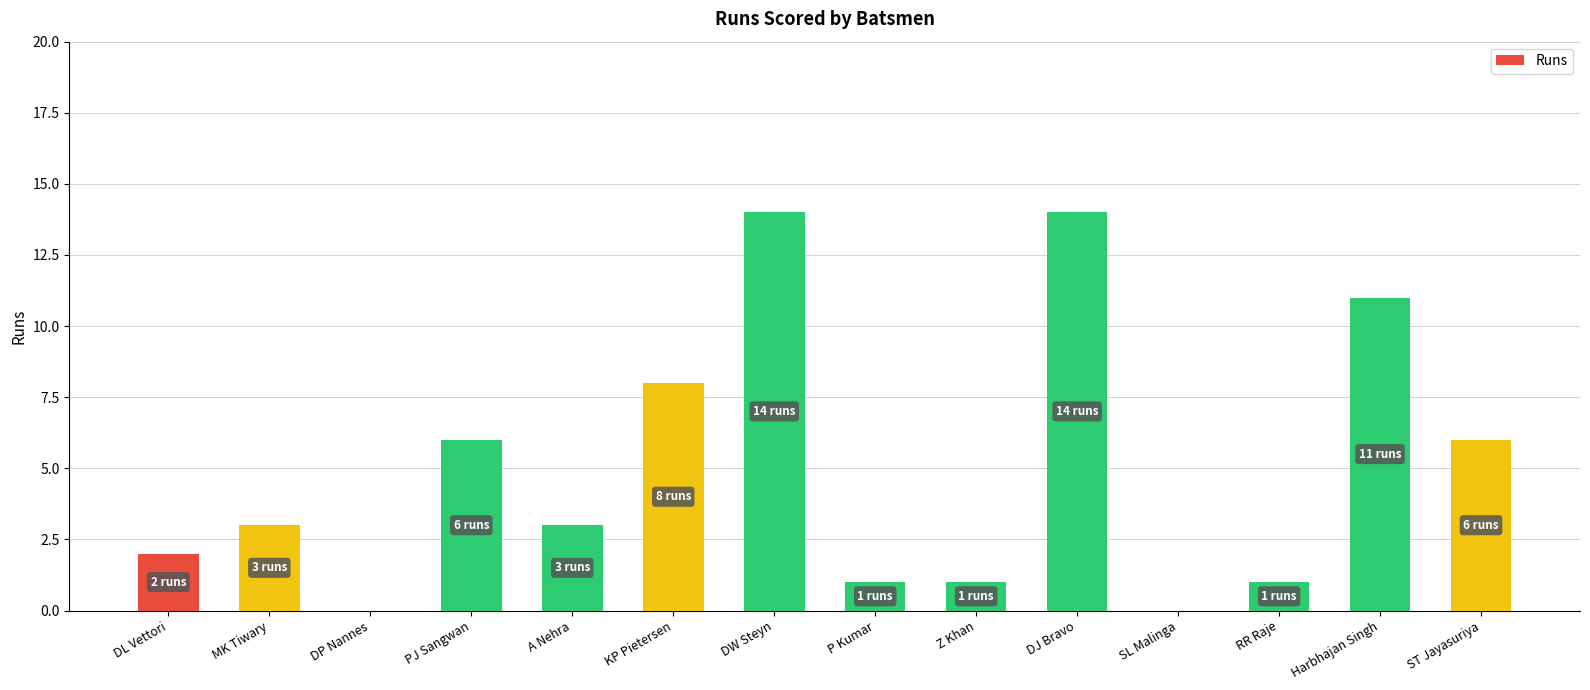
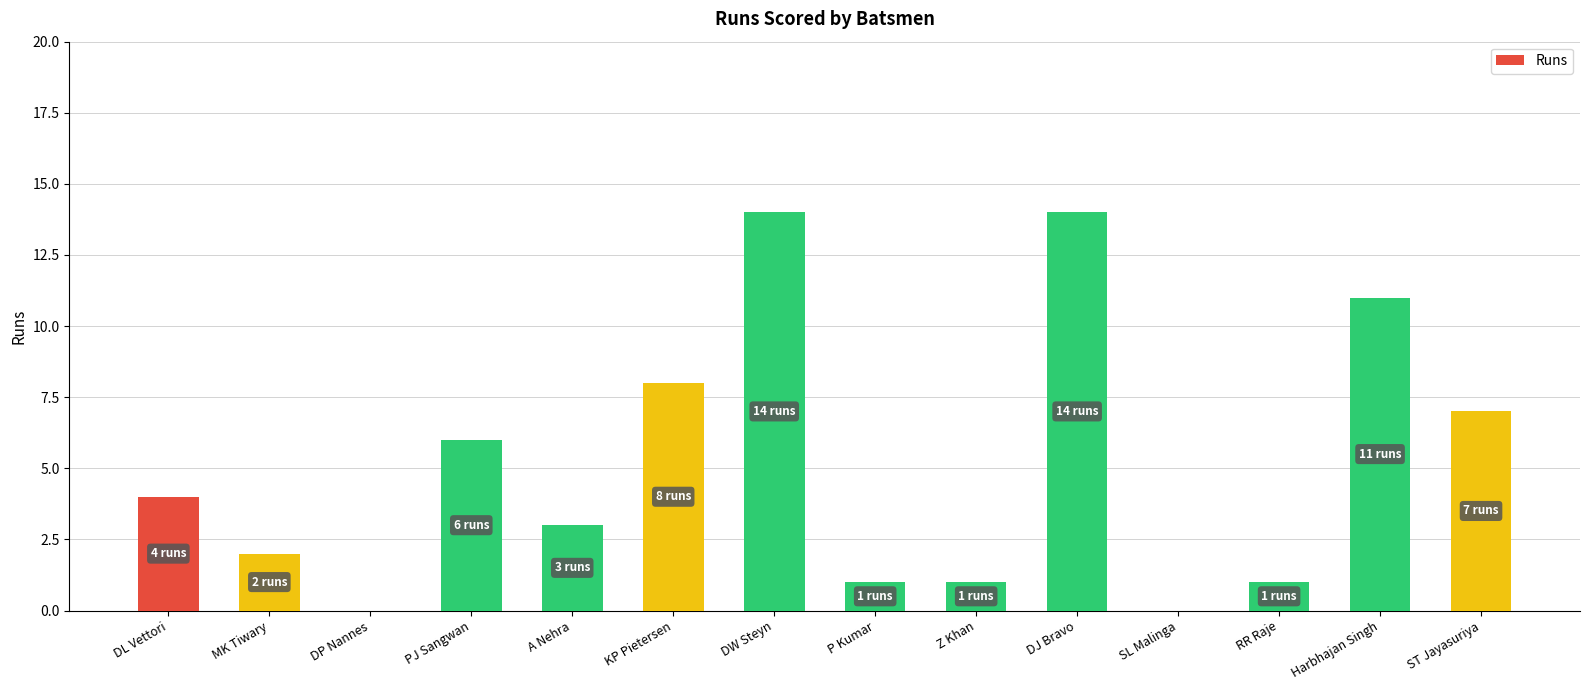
  {
-   "DL Vettori": 2,
-   "MK Tiwary": 3,
-   "ST Jayasuriya": 6
+   "DL Vettori": 4,
+   "MK Tiwary": 2,
+   "ST Jayasuriya": 7
  }
